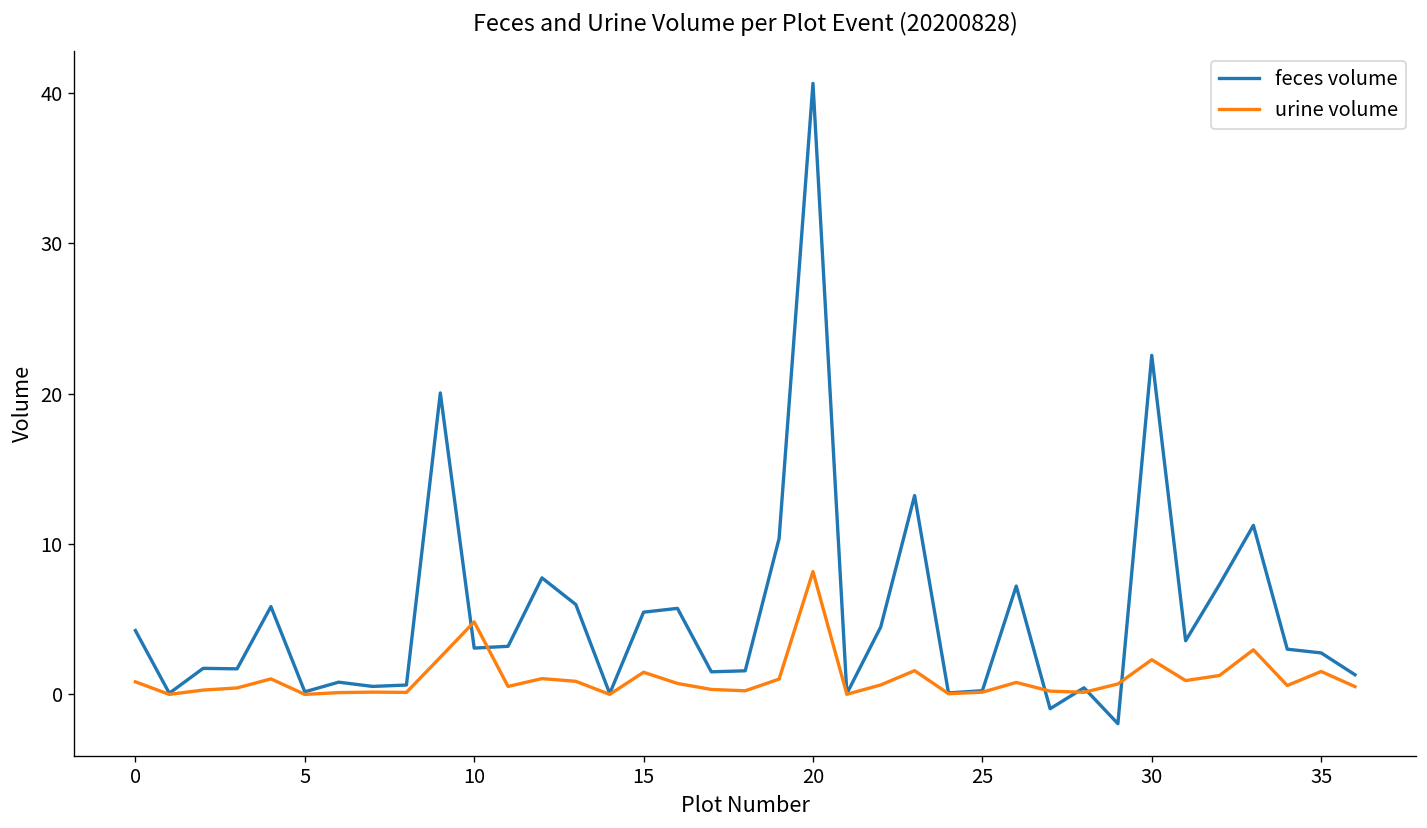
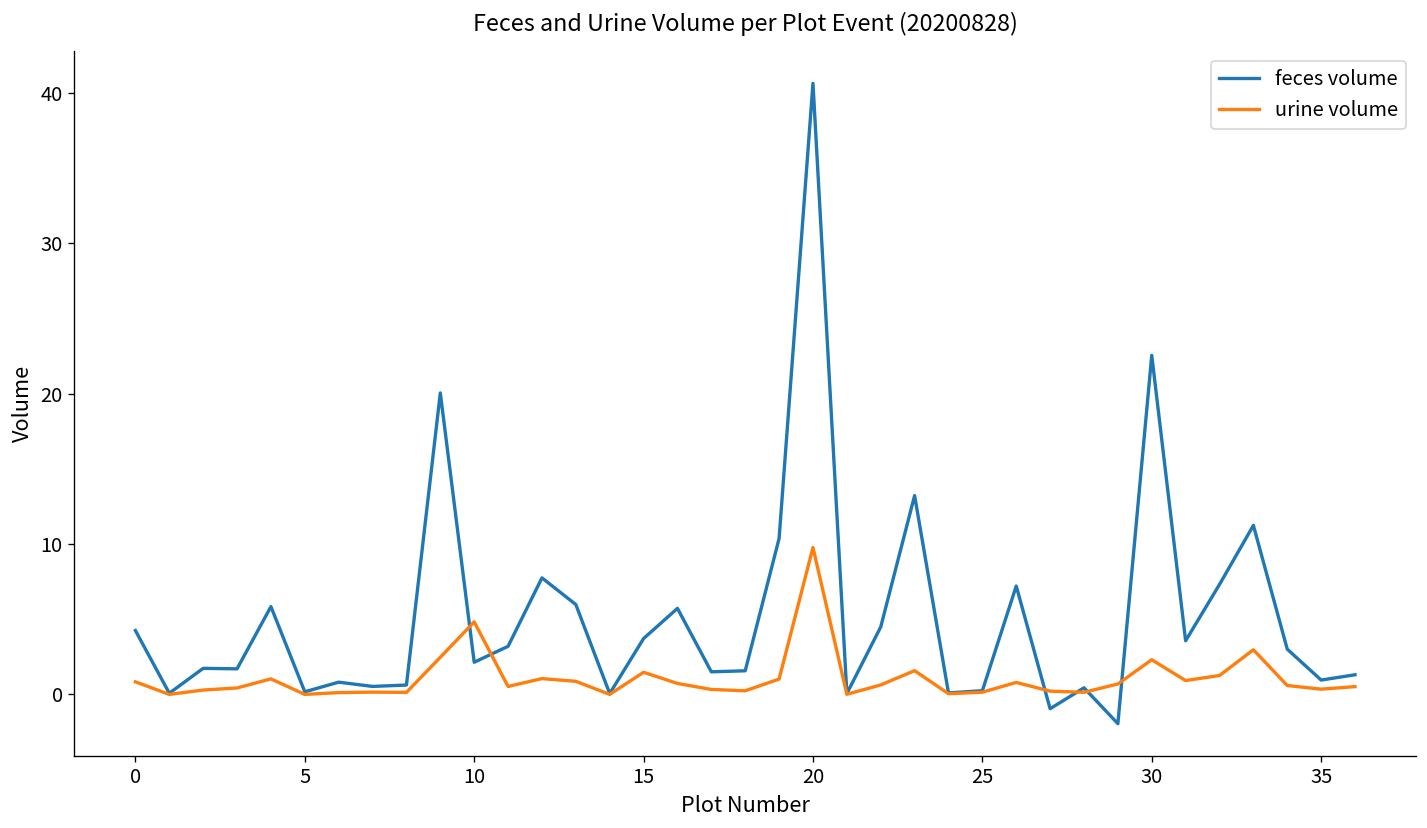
  {
    "feces volume": {
      "0": 4.2,
-     "10": 3.1,
-     "15": 5.5,
+     "10": 2.1,
+     "15": 3.7,
      "20": 40.6,
      "30": 22.6,
-     "35": 2.8
+     "35": 1.0
    },
    "urine volume": {
      "0": 0.8,
      "10": 4.8,
      "15": 1.5,
-     "20": 8.2,
+     "20": 9.8,
      "30": 2.3,
-     "35": 1.5
+     "35": 0.3
    }
  }
